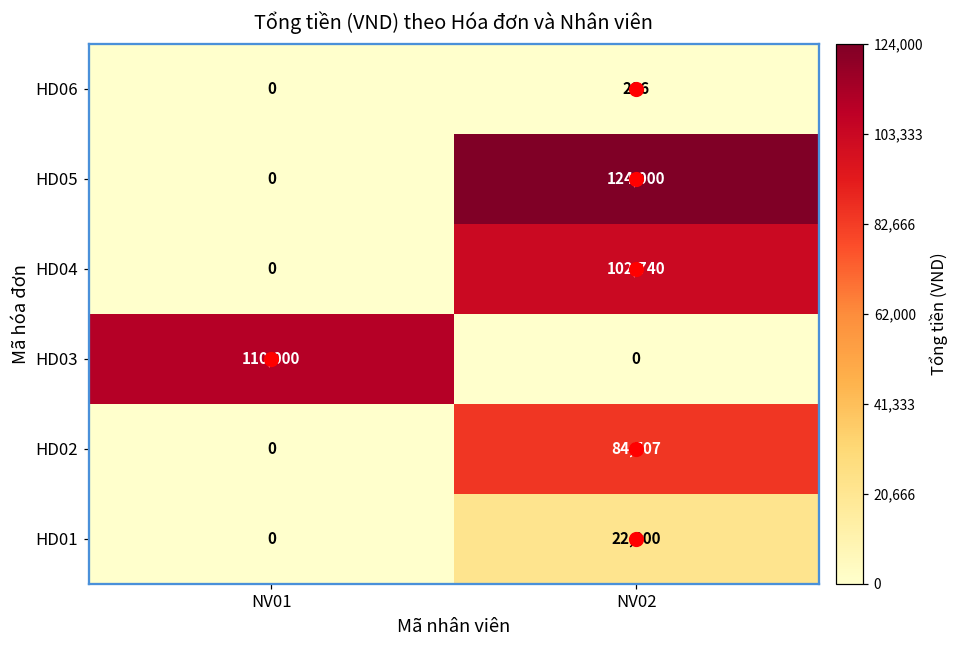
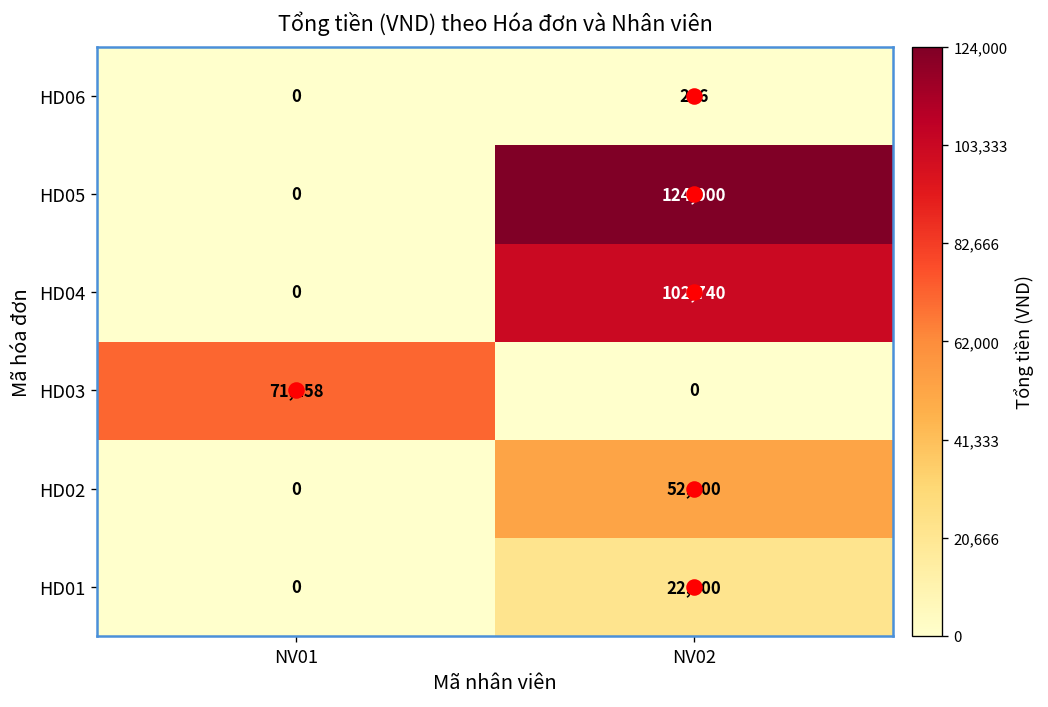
  {
    "HD06": {
      "NV01": "0"
    },
    "HD05": {
      "NV01": "0"
    },
    "HD04": {
      "NV01": "0"
    },
    "HD03": {
-     "NV01": "110,000",
+     "NV01": "71,258",
      "NV02": "0"
    },
    "HD02": {
      "NV01": "0",
-     "NV02": "84,707"
+     "NV02": "52,000"
    },
    "HD01": {
      "NV01": "0"
    }
  }
